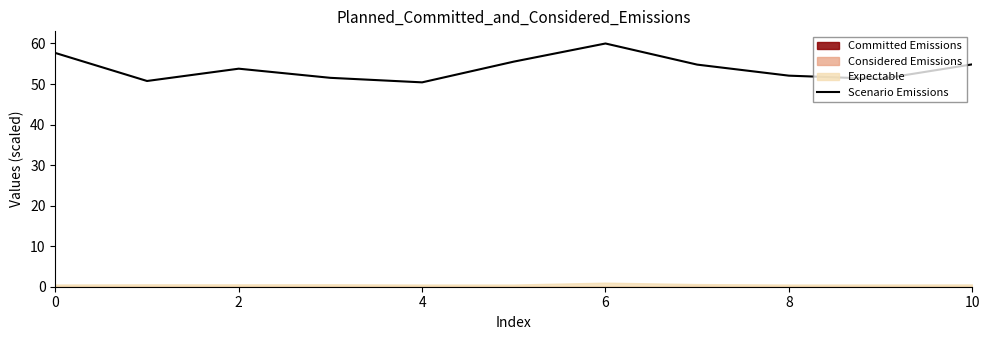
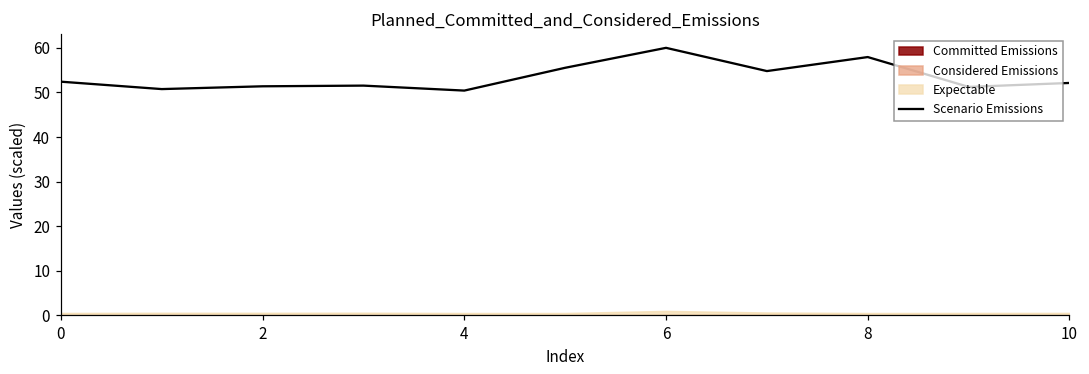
  {
    "Scenario Emissions": {
-     "0": 58,
-     "2": 54,
+     "0": 52,
+     "2": 51,
      "4": 50,
      "6": 60,
-     "8": 52,
-     "10": 55
+     "8": 58,
+     "10": 52
    },
    "Expectable": {
      "6": 1
    }
  }
